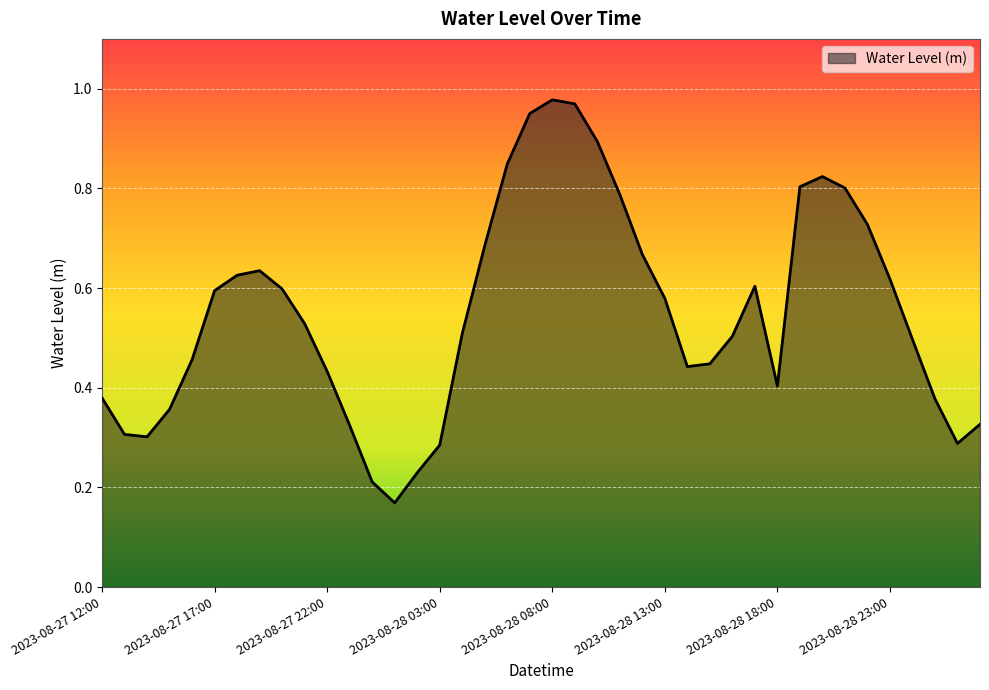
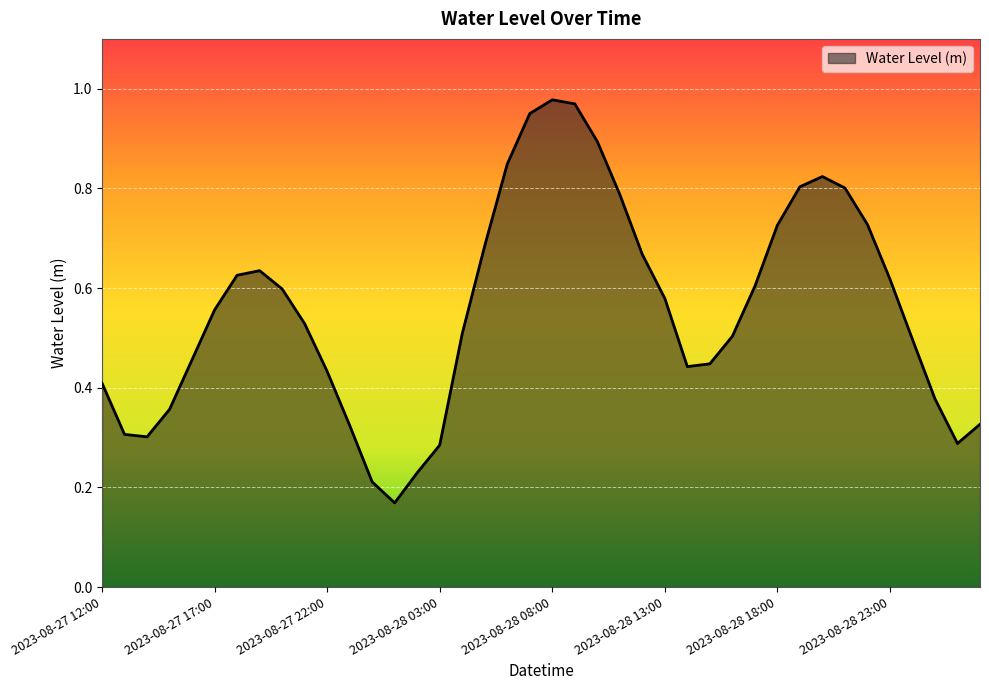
  {
-   "2023-08-27 12:00": 0.38,
-   "2023-08-27 17:00": 0.59,
+   "2023-08-27 12:00": 0.41,
+   "2023-08-27 17:00": 0.56,
    "2023-08-27 22:00": 0.43,
    "2023-08-28 03:00": 0.28,
    "2023-08-28 08:00": 0.98,
    "2023-08-28 13:00": 0.58,
-   "2023-08-28 18:00": 0.40,
+   "2023-08-28 18:00": 0.73,
    "2023-08-28 23:00": 0.62
  }
